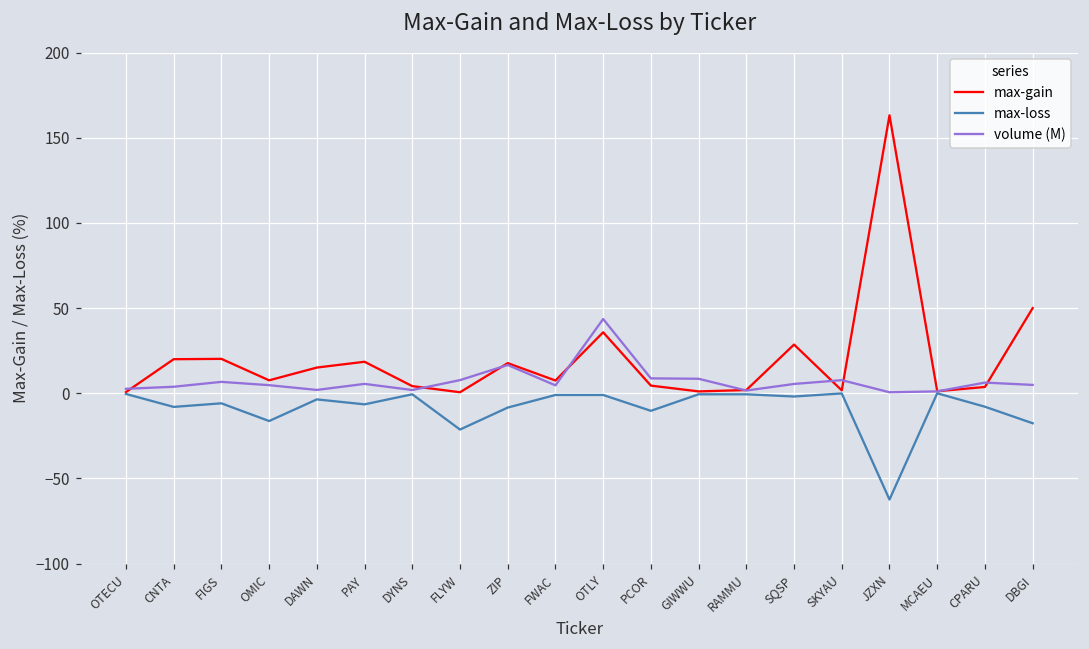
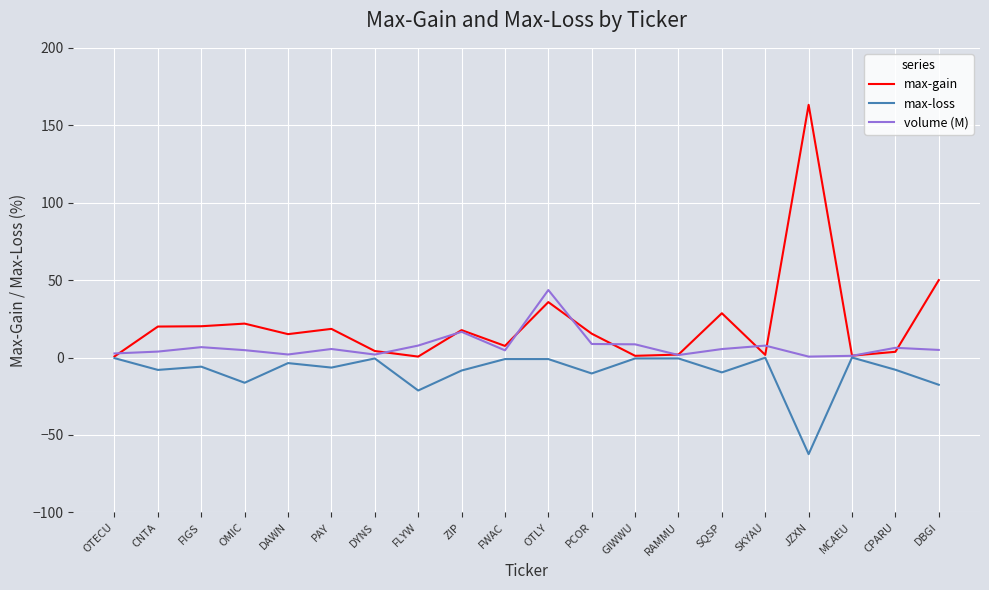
  {
    "max-gain": {
      "CNTA": 20,
      "FIGS": 20,
-     "OMIC": 8,
+     "OMIC": 22,
      "DAWN": 15,
      "PAY": 19,
      "DYNS": 4,
      "FLYW": 1,
      "FWAC": 8,
      "OTLY": 36,
-     "PCOR": 5,
+     "PCOR": 15,
      "GIWWU": 1,
      "SQSP": 29,
      "SKYAU": 2,
      "JZXN": 163,
      "CPARU": 4,
      "DBGI": 50
    },
    "max-loss": {
      "CNTA": -8,
      "FIGS": -6,
      "OMIC": -16,
      "DAWN": -4,
      "PAY": -7,
      "DYNS": -1,
      "FLYW": -21,
      "ZIP": -8,
      "FWAC": -1,
      "OTLY": -1,
      "PCOR": -10,
      "GIWWU": -1,
      "RAMMU": -1,
-     "SQSP": -2,
+     "SQSP": -10,
      "SKYAU": 0,
      "JZXN": -62,
      "CPARU": -8,
      "DBGI": -18
    },
    "volume (M)": {
      "OTECU": 3,
      "CNTA": 4,
      "FIGS": 7,
      "OMIC": 5,
      "DAWN": 2,
      "PAY": 6,
      "DYNS": 2,
      "FLYW": 8,
      "FWAC": 5,
      "OTLY": 44,
      "PCOR": 9,
      "GIWWU": 9,
      "SQSP": 5,
      "SKYAU": 8,
      "JZXN": 1,
      "CPARU": 6,
      "DBGI": 5
    }
  }
